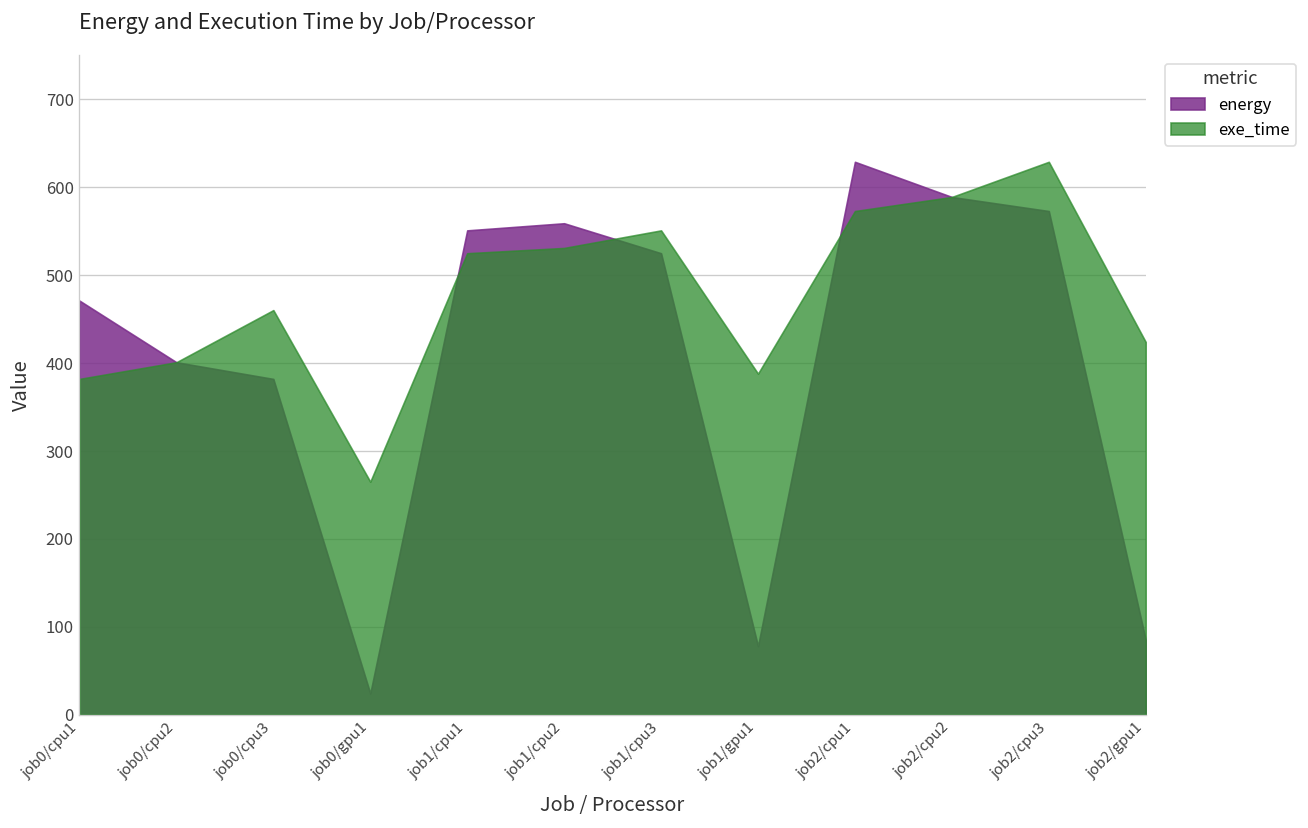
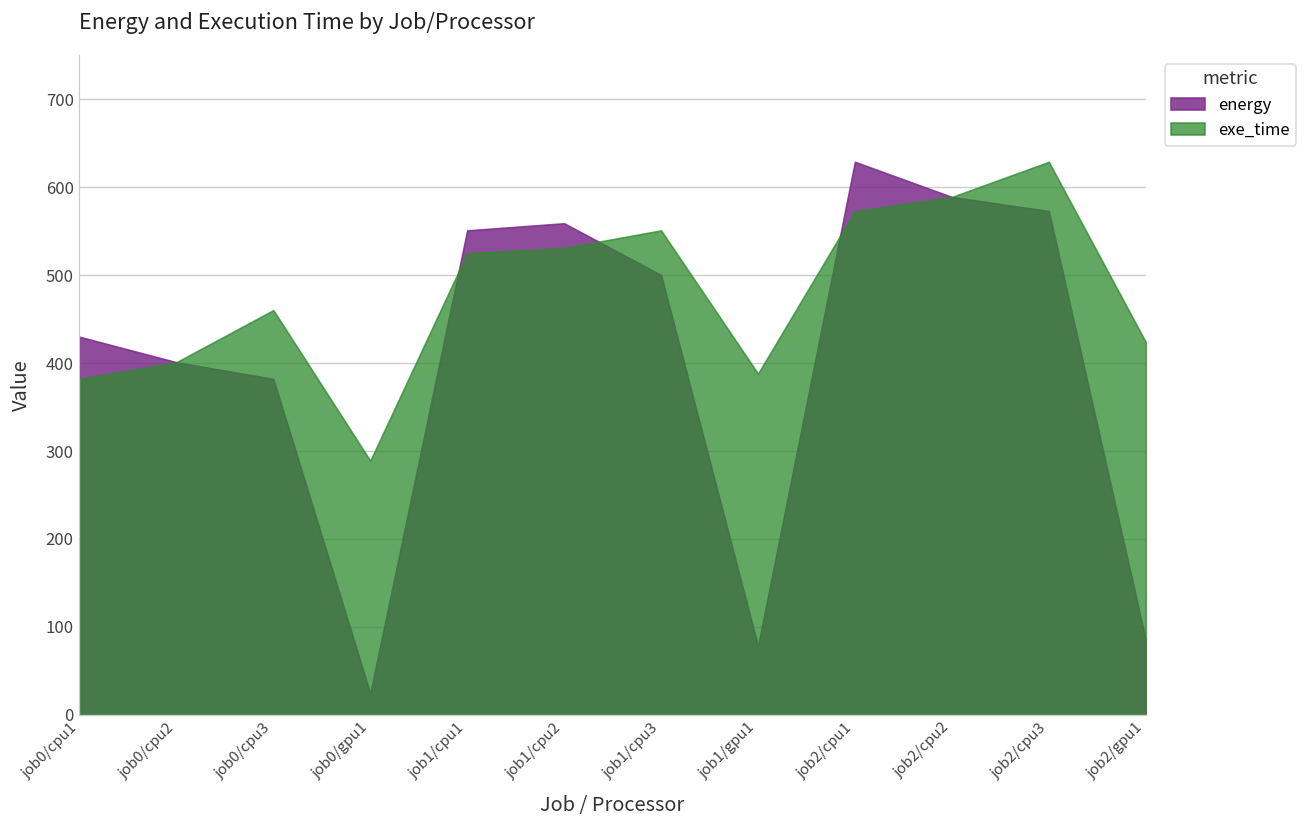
  {
    "energy": {
-     "job0/cpu1": 470,
+     "job0/cpu1": 430,
      "job0/cpu3": 380,
      "job0/gpu1": 20,
      "job1/cpu1": 550,
      "job1/cpu2": 560,
-     "job1/cpu3": 530,
+     "job1/cpu3": 500,
      "job1/gpu1": 80,
      "job2/cpu1": 630,
      "job2/cpu3": 570,
      "job2/gpu1": 90
    },
    "exe_time": {
      "job0/cpu1": 380,
      "job0/cpu3": 460,
-     "job0/gpu1": 270,
+     "job0/gpu1": 290,
      "job1/cpu1": 530,
      "job1/cpu2": 530,
      "job1/cpu3": 550,
      "job1/gpu1": 390,
      "job2/cpu1": 570,
      "job2/cpu3": 630,
      "job2/gpu1": 420
    }
  }
